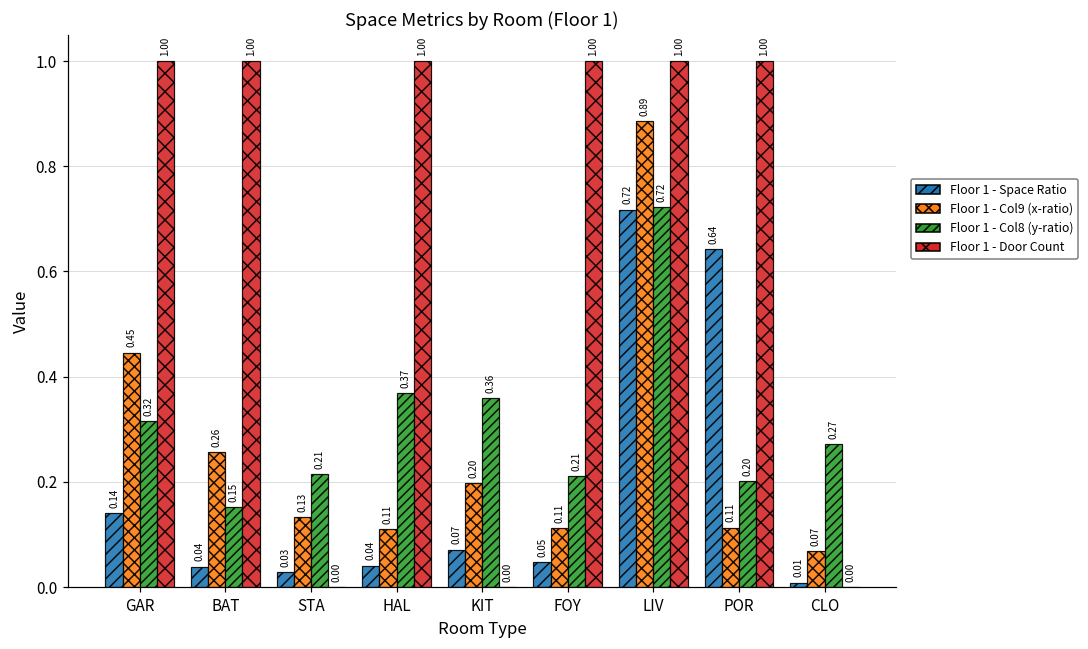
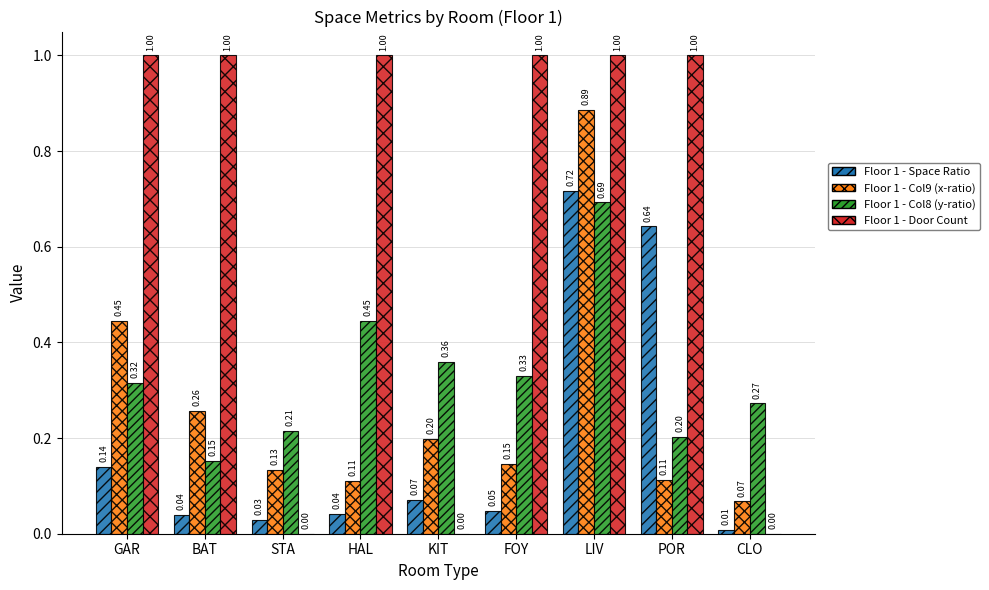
  {
    "Floor 1 - Space Ratio": {
      "GAR": 0.14,
      "BAT": 0.04,
      "STA": 0.03,
      "HAL": 0.04,
      "KIT": 0.07,
      "FOY": 0.05,
      "LIV": 0.72,
      "POR": 0.64,
      "CLO": 0.01
    },
    "Floor 1 - Col9 (x-ratio)": {
      "GAR": 0.45,
      "BAT": 0.26,
      "STA": 0.13,
      "HAL": 0.11,
      "KIT": 0.20,
-     "FOY": 0.11,
+     "FOY": 0.15,
      "LIV": 0.89,
      "POR": 0.11,
      "CLO": 0.07
    },
    "Floor 1 - Col8 (y-ratio)": {
      "GAR": 0.32,
      "BAT": 0.15,
      "STA": 0.21,
-     "HAL": 0.37,
+     "HAL": 0.45,
      "KIT": 0.36,
-     "FOY": 0.21,
-     "LIV": 0.72,
+     "FOY": 0.33,
+     "LIV": 0.69,
      "POR": 0.20,
      "CLO": 0.27
    },
    "Floor 1 - Door Count": {
      "GAR": 1.00,
      "BAT": 1.00,
      "STA": 0.00,
      "HAL": 1.00,
      "KIT": 0.00,
      "FOY": 1.00,
      "LIV": 1.00,
      "POR": 1.00,
      "CLO": 0.00
    }
  }
